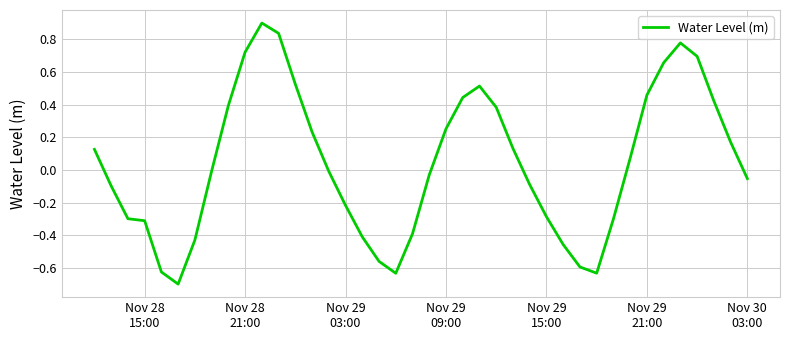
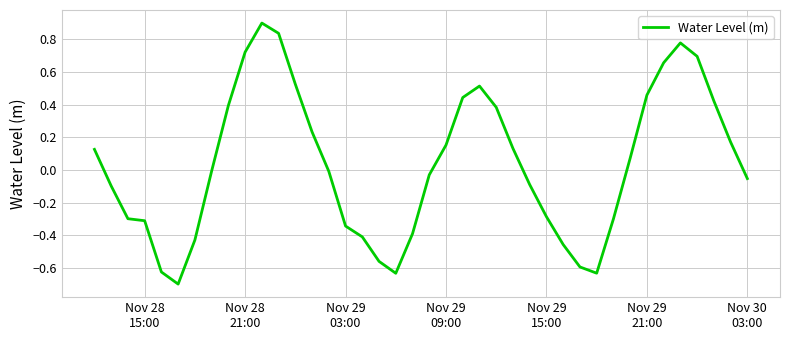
  {
    "Nov 28 15:00": -0.31,
    "Nov 28 21:00": 0.72,
-   "Nov 29 03:00": -0.22,
-   "Nov 29 09:00": 0.25,
+   "Nov 29 03:00": -0.34,
+   "Nov 29 09:00": 0.15,
    "Nov 29 15:00": -0.29,
    "Nov 29 21:00": 0.46,
    "Nov 30 03:00": -0.05
  }
